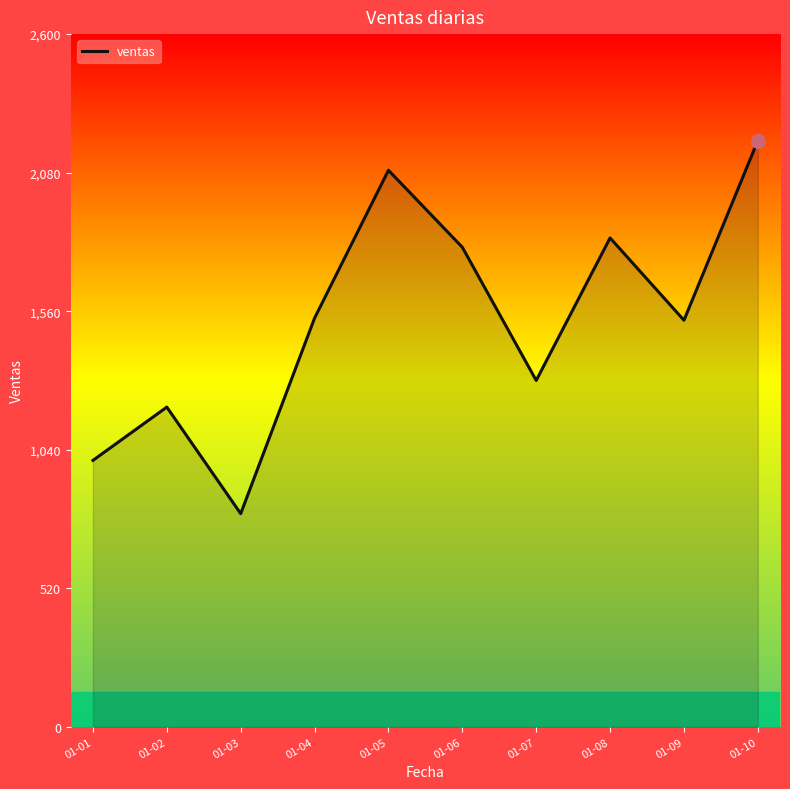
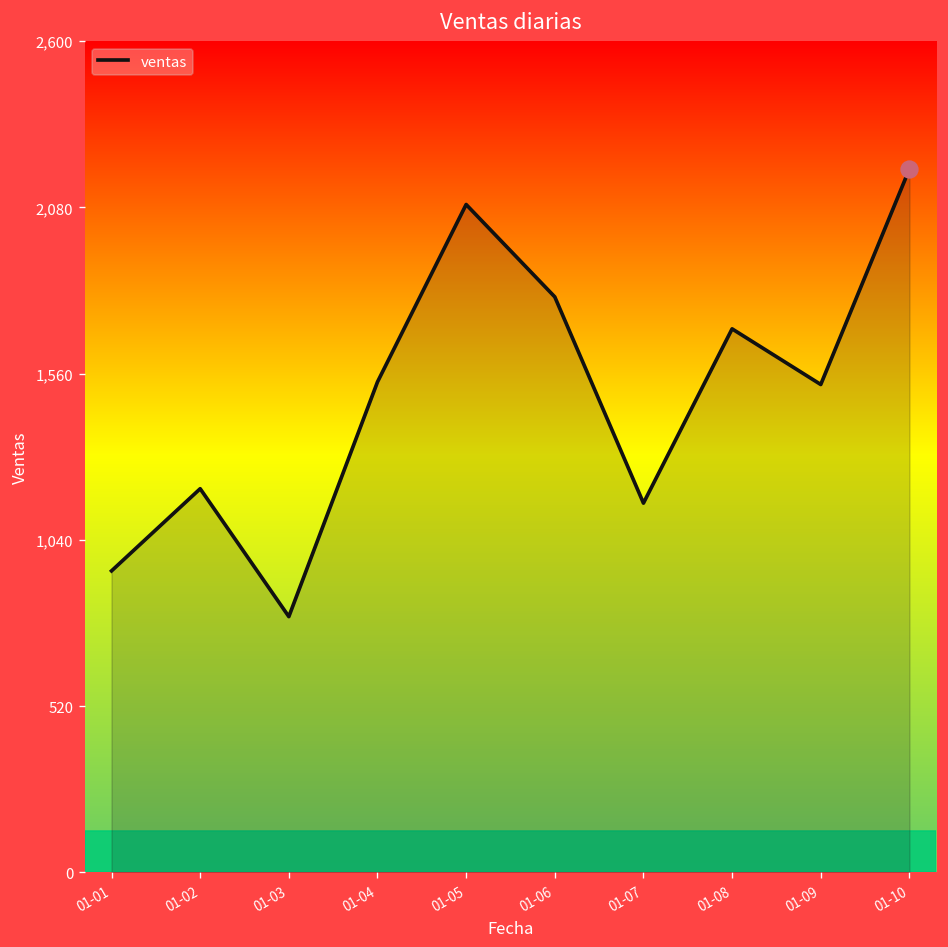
  {
    "ventas": {
-     "01-01": "1,000",
+     "01-01": "940",
      "01-02": "1,200",
      "01-03": "800",
      "01-04": "1,530",
      "01-05": "2,090",
      "01-06": "1,800",
-     "01-07": "1,300",
-     "01-08": "1,840",
+     "01-07": "1,160",
+     "01-08": "1,700",
      "01-09": "1,530"
    }
  }
